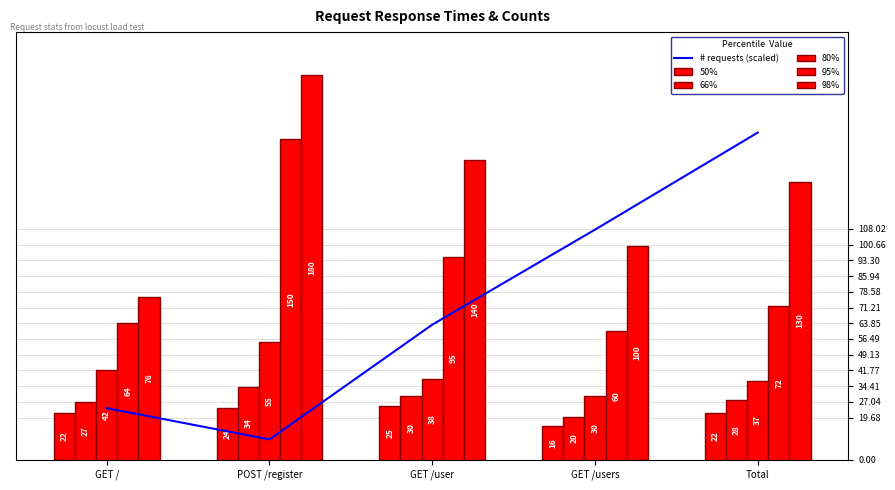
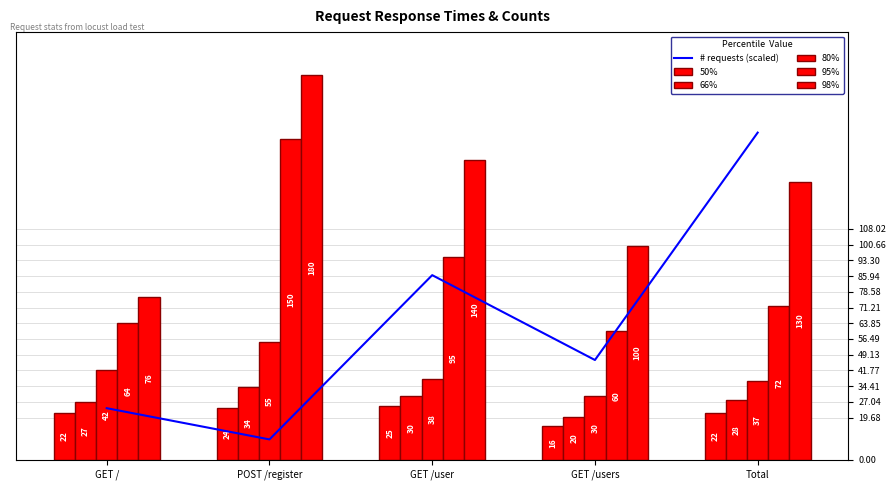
  {
    "# requests (scaled)": {
      "GET /": 24,
      "POST /register": 10,
-     "GET /user": 63,
-     "GET /users": 108,
+     "GET /user": 86,
+     "GET /users": 47,
      "Total": 153
    }
  }
